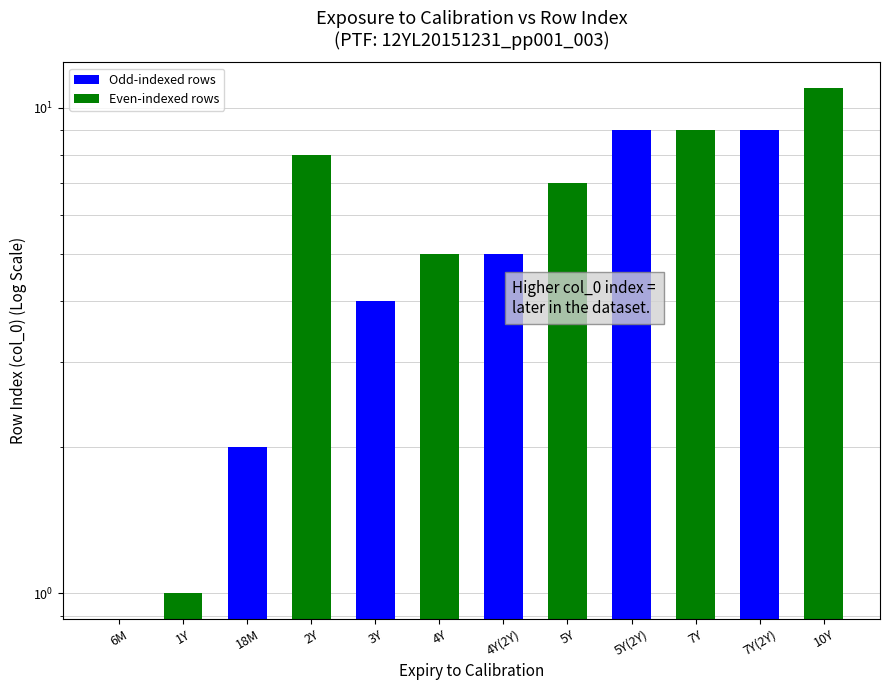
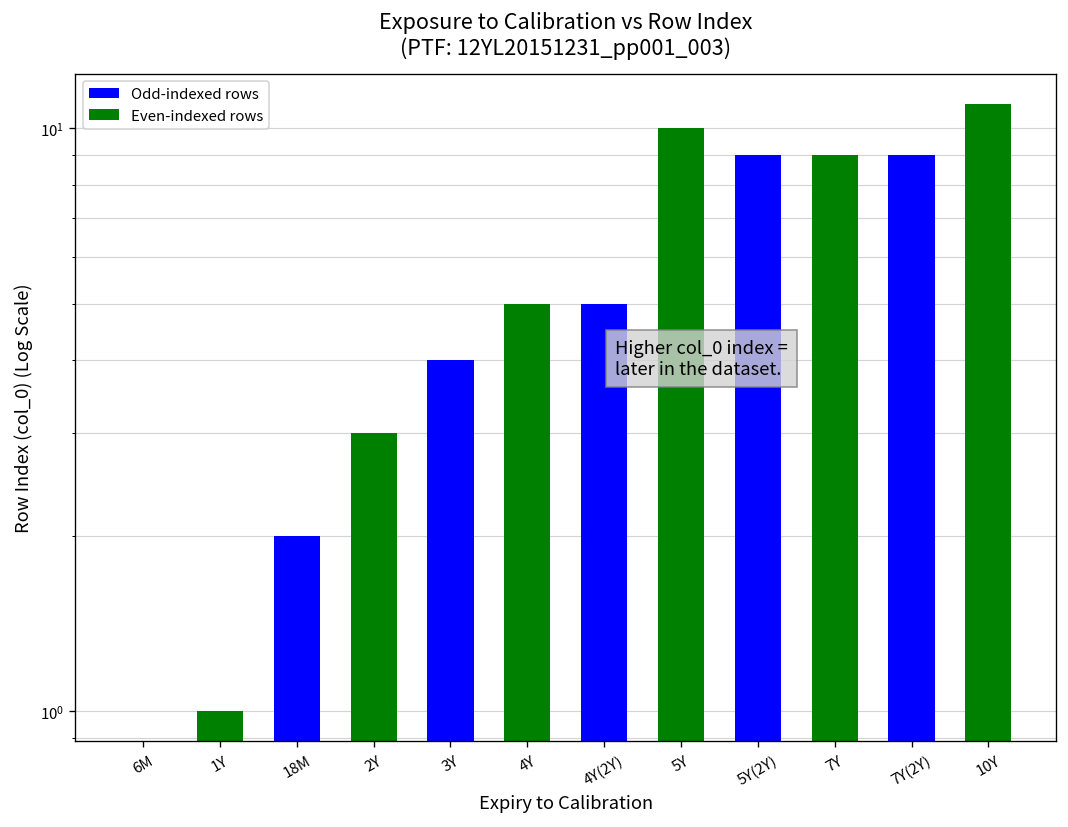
  {
    "1Y": 1,
    "18M": 2,
-   "2Y": 8,
+   "2Y": 3,
    "3Y": 4,
    "4Y": 5,
    "4Y(2Y)": 5,
-   "5Y": 7,
+   "5Y": 10,
    "5Y(2Y)": 9,
    "7Y": 9,
    "7Y(2Y)": 9,
    "10Y": 11
  }
